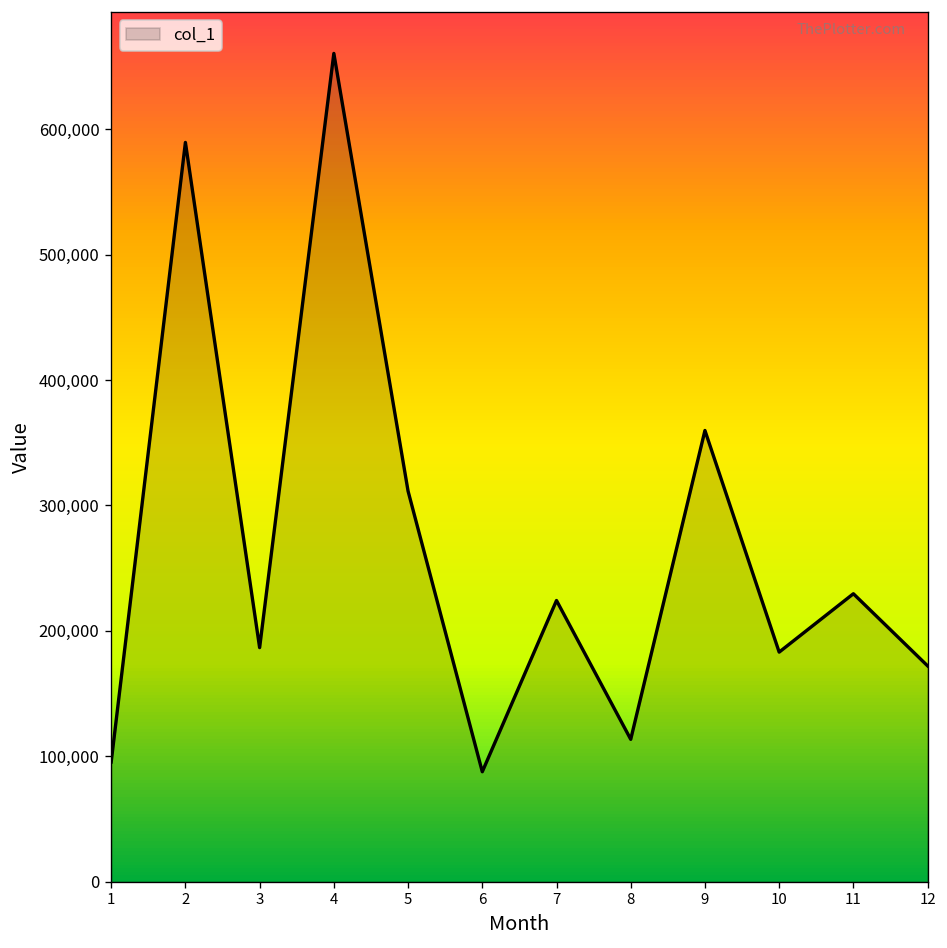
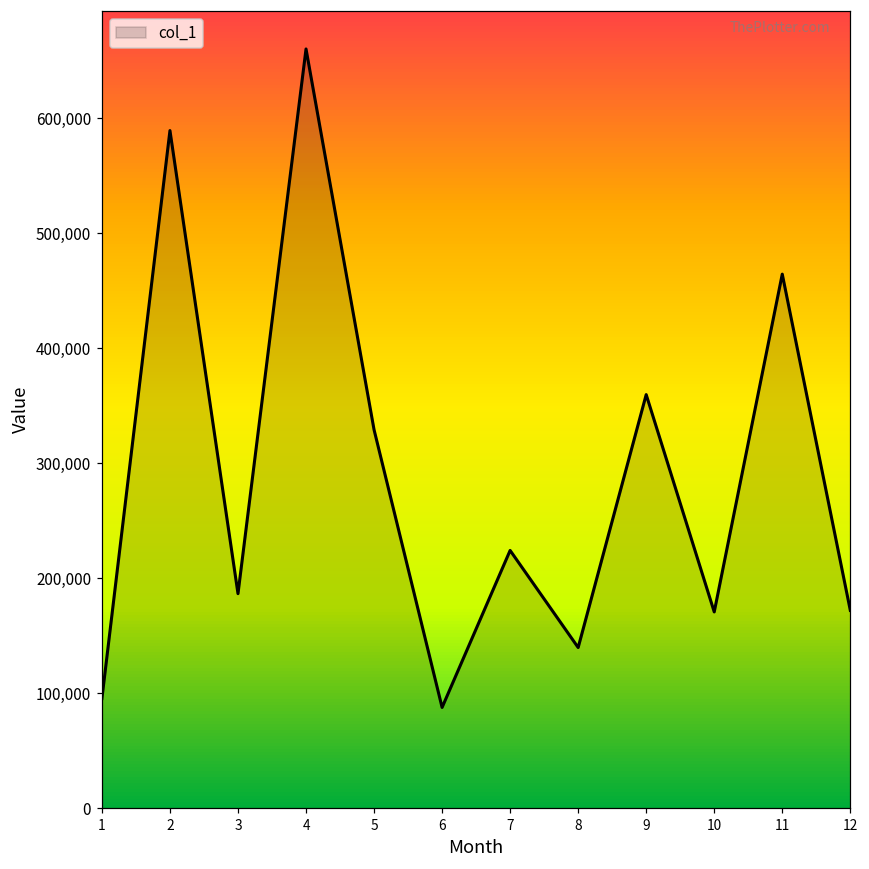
  {
    "1": "95,000",
    "2": "589,000",
    "3": "187,000",
    "4": "660,000",
-   "5": "311,000",
+   "5": "329,000",
    "6": "88,000",
    "7": "224,000",
-   "8": "114,000",
+   "8": "140,000",
    "9": "360,000",
-   "10": "183,000",
-   "11": "230,000",
+   "10": "171,000",
+   "11": "465,000",
    "12": "172,000"
  }
